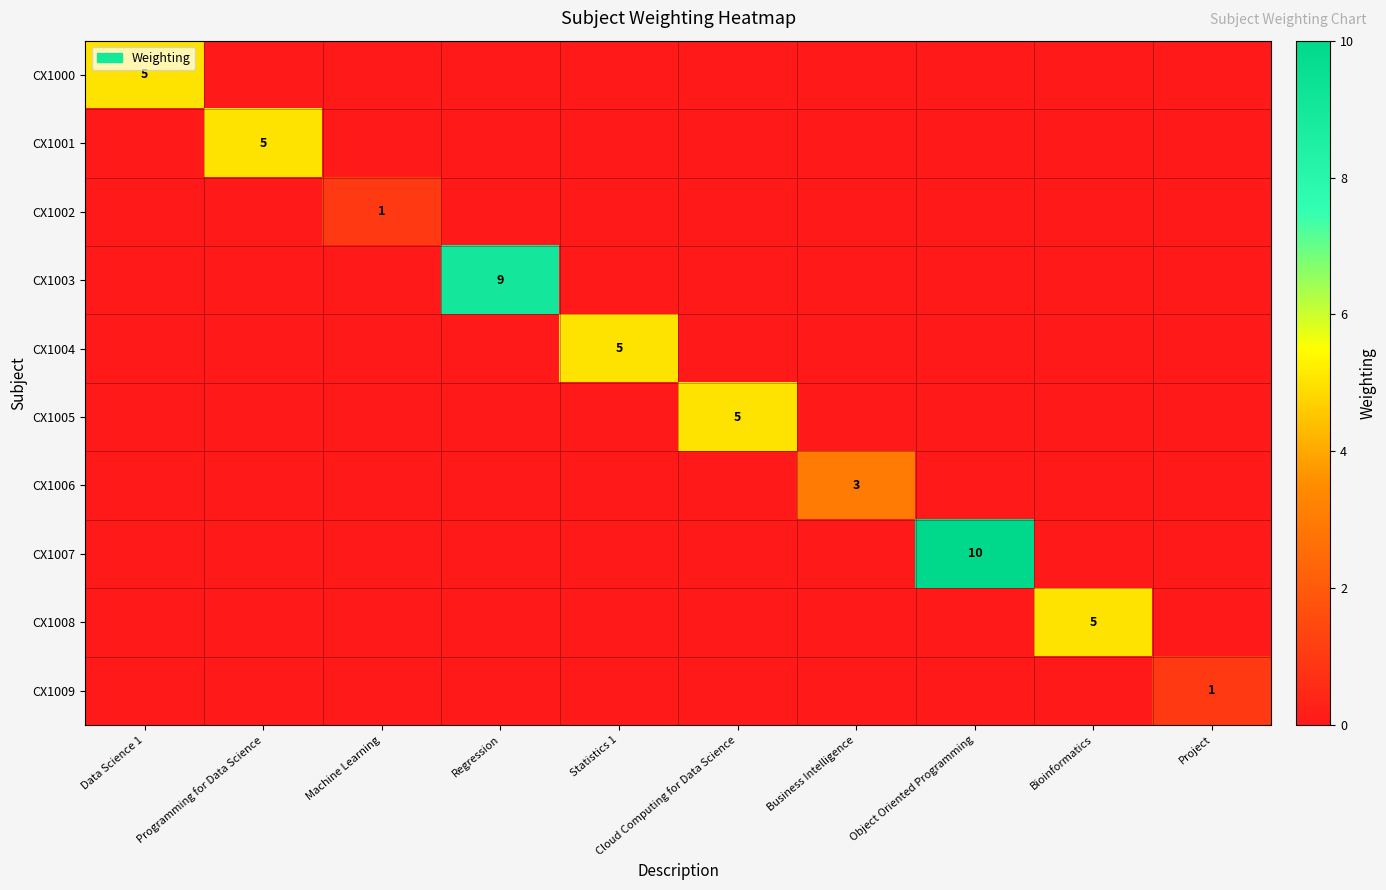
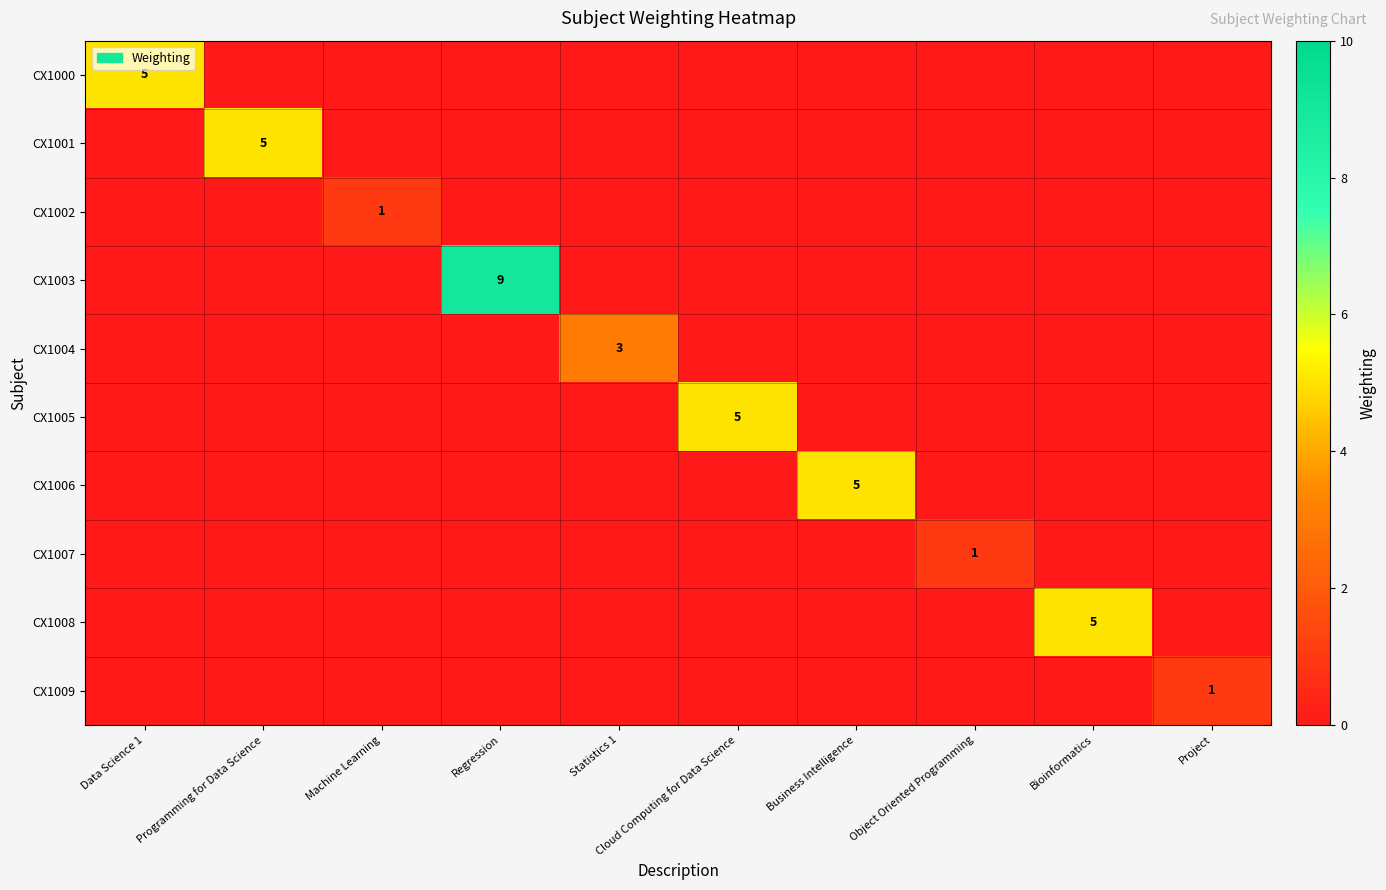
  {
    "CX1001": {
      "Programming for Data Science": 5
    },
    "CX1002": {
      "Machine Learning": 1
    },
    "CX1003": {
      "Regression": 9
    },
    "CX1004": {
-     "Statistics 1": 5
+     "Statistics 1": 3
    },
    "CX1005": {
      "Cloud Computing for Data Science": 5
    },
    "CX1006": {
-     "Business Intelligence": 3
+     "Business Intelligence": 5
    },
    "CX1007": {
-     "Object Oriented Programming": 10
+     "Object Oriented Programming": 1
    },
    "CX1008": {
      "Bioinformatics": 5
    },
    "CX1009": {
      "Project": 1
    }
  }
